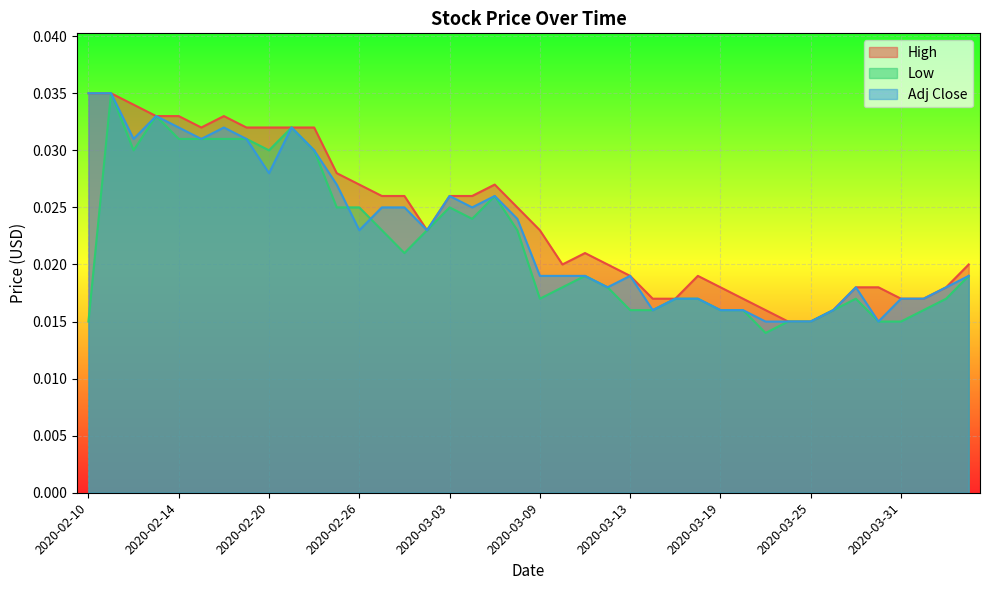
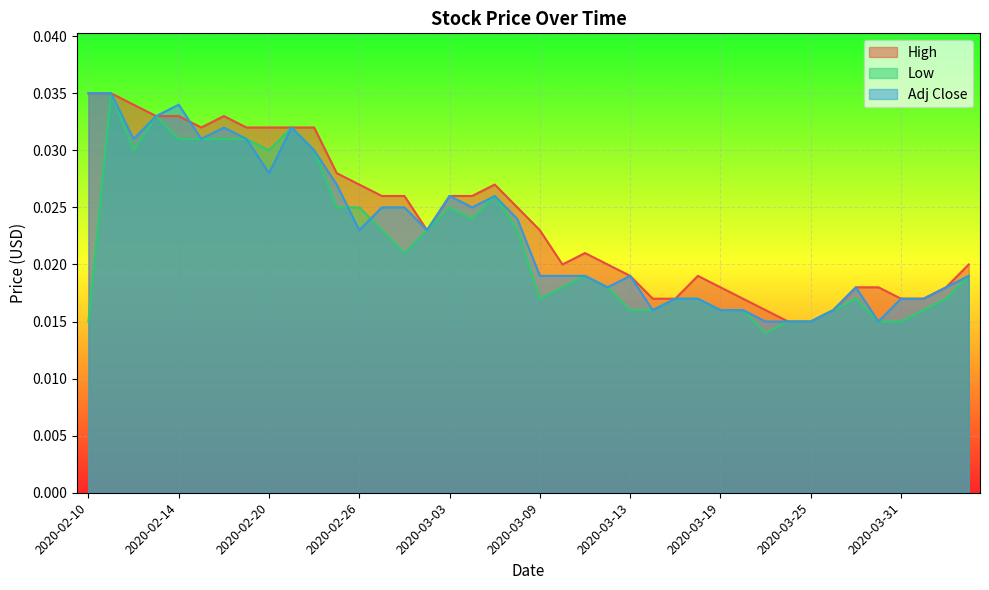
  {
    "High": {
      "2020-02-14": 0.033,
      "2020-02-20": 0.032,
      "2020-02-26": 0.027,
      "2020-03-09": 0.023,
      "2020-03-19": 0.018
    },
    "Low": {
      "2020-02-10": 0.015,
      "2020-02-14": 0.031,
      "2020-02-20": 0.030,
      "2020-02-26": 0.025,
      "2020-03-03": 0.025,
      "2020-03-09": 0.017,
      "2020-03-13": 0.016,
      "2020-03-31": 0.015
    },
    "Adj Close": {
-     "2020-02-14": 0.032,
+     "2020-02-14": 0.034,
      "2020-02-20": 0.028,
      "2020-02-26": 0.023,
      "2020-03-09": 0.019
    }
  }
